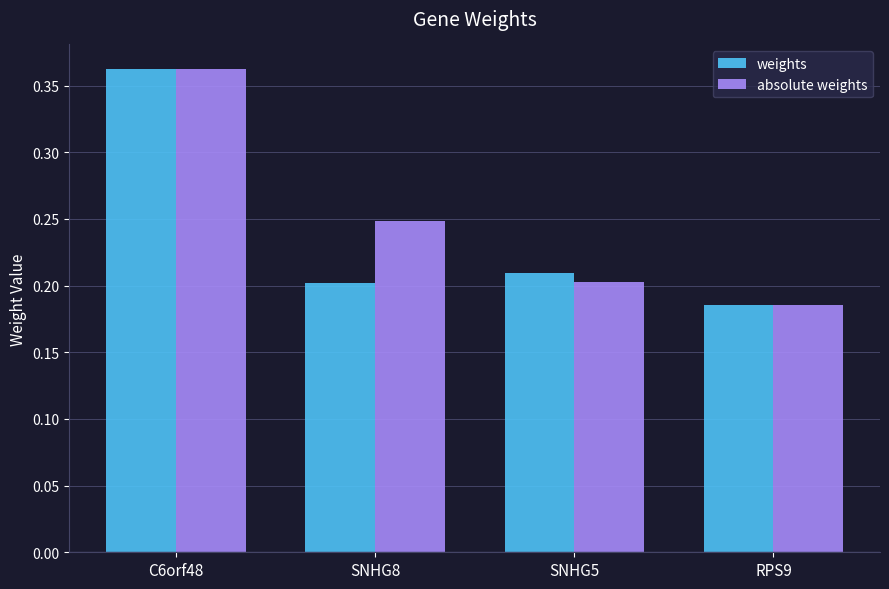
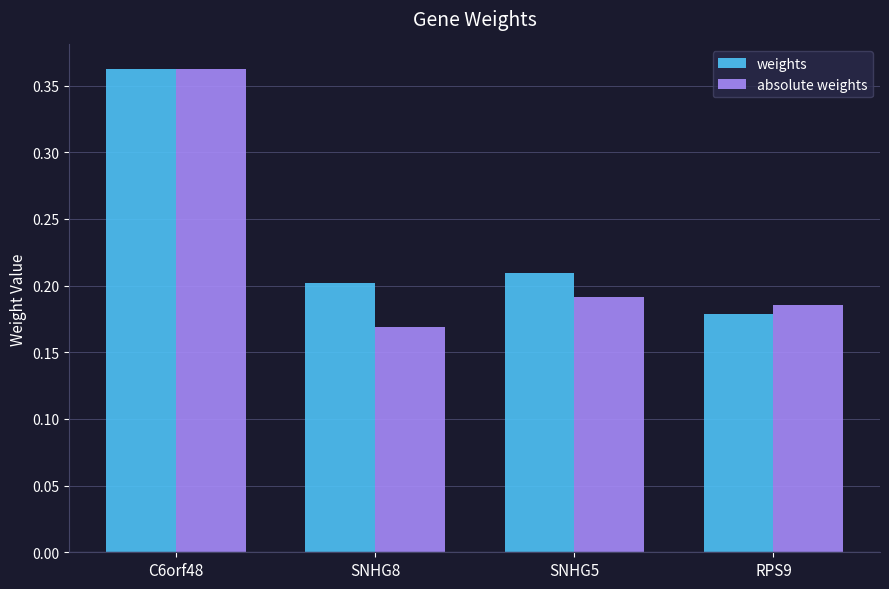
  {
    "weights": {
      "C6orf48": 0.363,
      "SNHG8": 0.202,
      "SNHG5": 0.210,
-     "RPS9": 0.185
+     "RPS9": 0.178
    },
    "absolute weights": {
      "C6orf48": 0.363,
-     "SNHG8": 0.249,
-     "SNHG5": 0.203,
+     "SNHG8": 0.169,
+     "SNHG5": 0.191,
      "RPS9": 0.185
    }
  }
